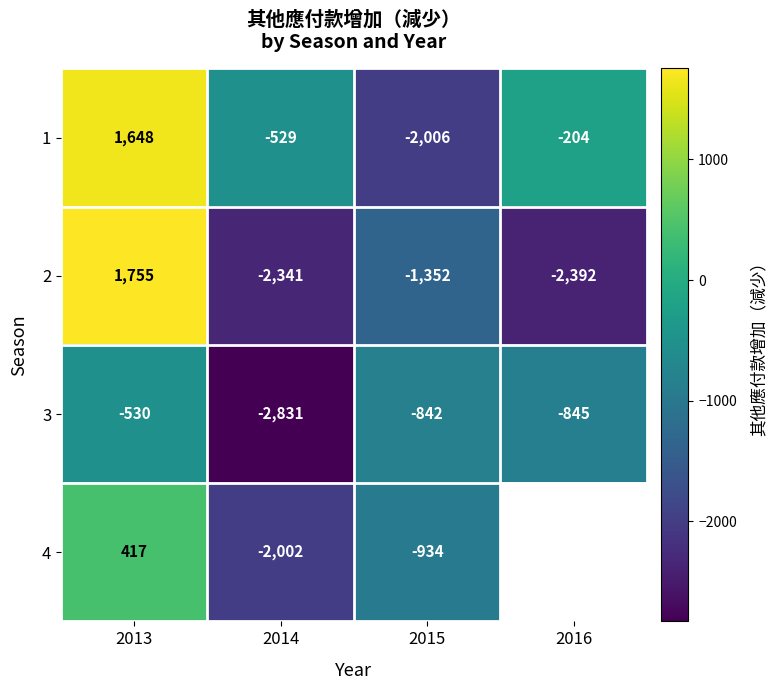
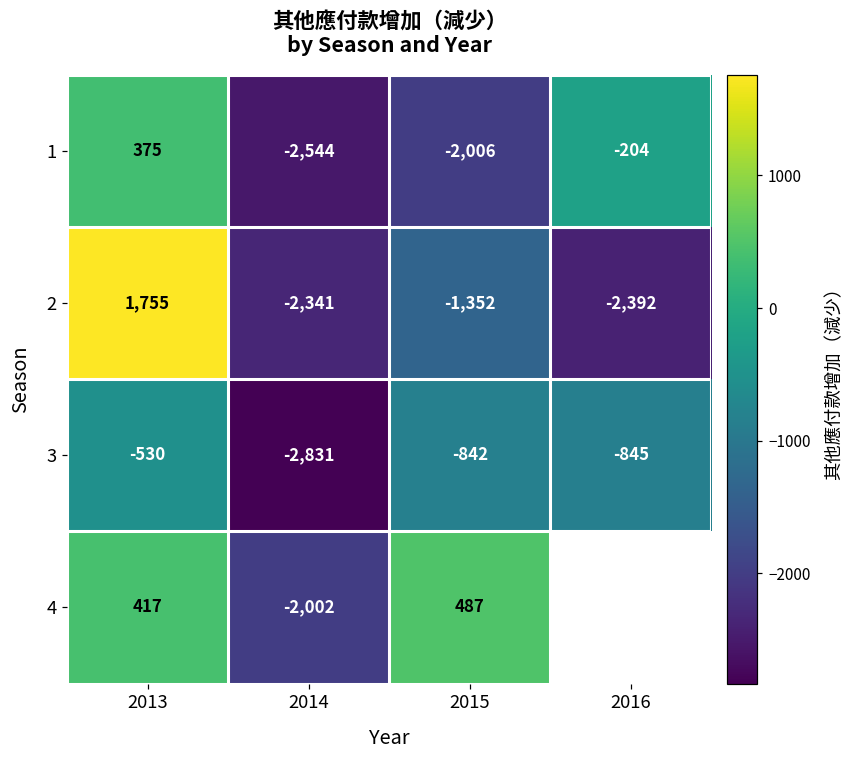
  {
    "1": {
-     "2013": "1,648",
-     "2014": "-529",
+     "2013": "375",
+     "2014": "-2,544",
      "2015": "-2,006",
      "2016": "-204"
    },
    "2": {
      "2013": "1,755",
      "2014": "-2,341",
      "2015": "-1,352",
      "2016": "-2,392"
    },
    "3": {
      "2013": "-530",
      "2014": "-2,831",
      "2015": "-842",
      "2016": "-845"
    },
    "4": {
      "2013": "417",
      "2014": "-2,002",
-     "2015": "-934"
+     "2015": "487"
    }
  }
